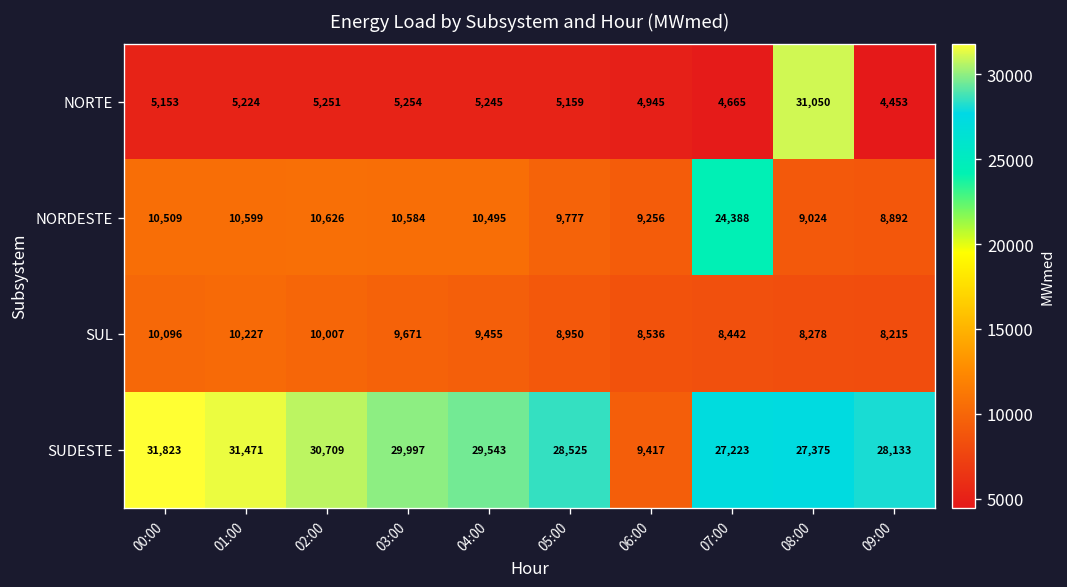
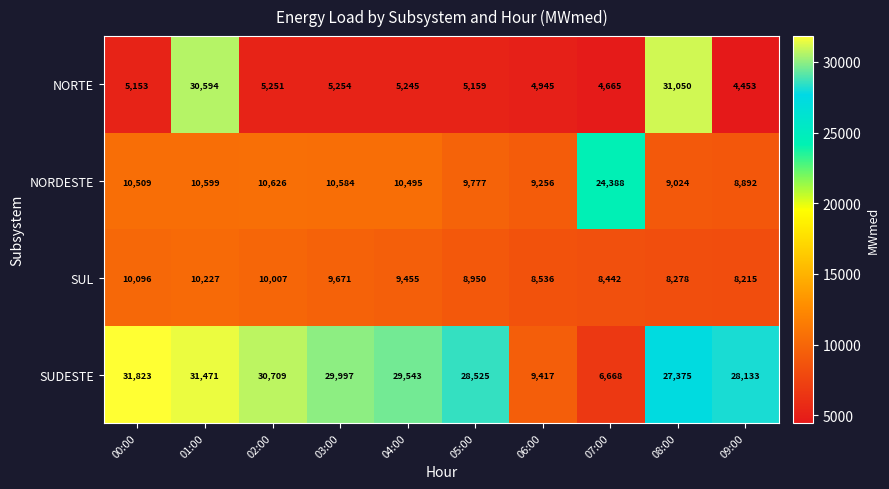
  {
    "NORTE": {
      "00:00": "5,153",
-     "01:00": "5,224",
+     "01:00": "30,594",
      "02:00": "5,251",
      "03:00": "5,254",
      "04:00": "5,245",
      "05:00": "5,159",
      "06:00": "4,945",
      "07:00": "4,665",
      "08:00": "31,050",
      "09:00": "4,453"
    },
    "NORDESTE": {
      "00:00": "10,509",
      "01:00": "10,599",
      "02:00": "10,626",
      "03:00": "10,584",
      "04:00": "10,495",
      "05:00": "9,777",
      "06:00": "9,256",
      "07:00": "24,388",
      "08:00": "9,024",
      "09:00": "8,892"
    },
    "SUL": {
      "00:00": "10,096",
      "01:00": "10,227",
      "02:00": "10,007",
      "03:00": "9,671",
      "04:00": "9,455",
      "05:00": "8,950",
      "06:00": "8,536",
      "07:00": "8,442",
      "08:00": "8,278",
      "09:00": "8,215"
    },
    "SUDESTE": {
      "00:00": "31,823",
      "01:00": "31,471",
      "02:00": "30,709",
      "03:00": "29,997",
      "04:00": "29,543",
      "05:00": "28,525",
      "06:00": "9,417",
-     "07:00": "27,223",
+     "07:00": "6,668",
      "08:00": "27,375",
      "09:00": "28,133"
    }
  }
